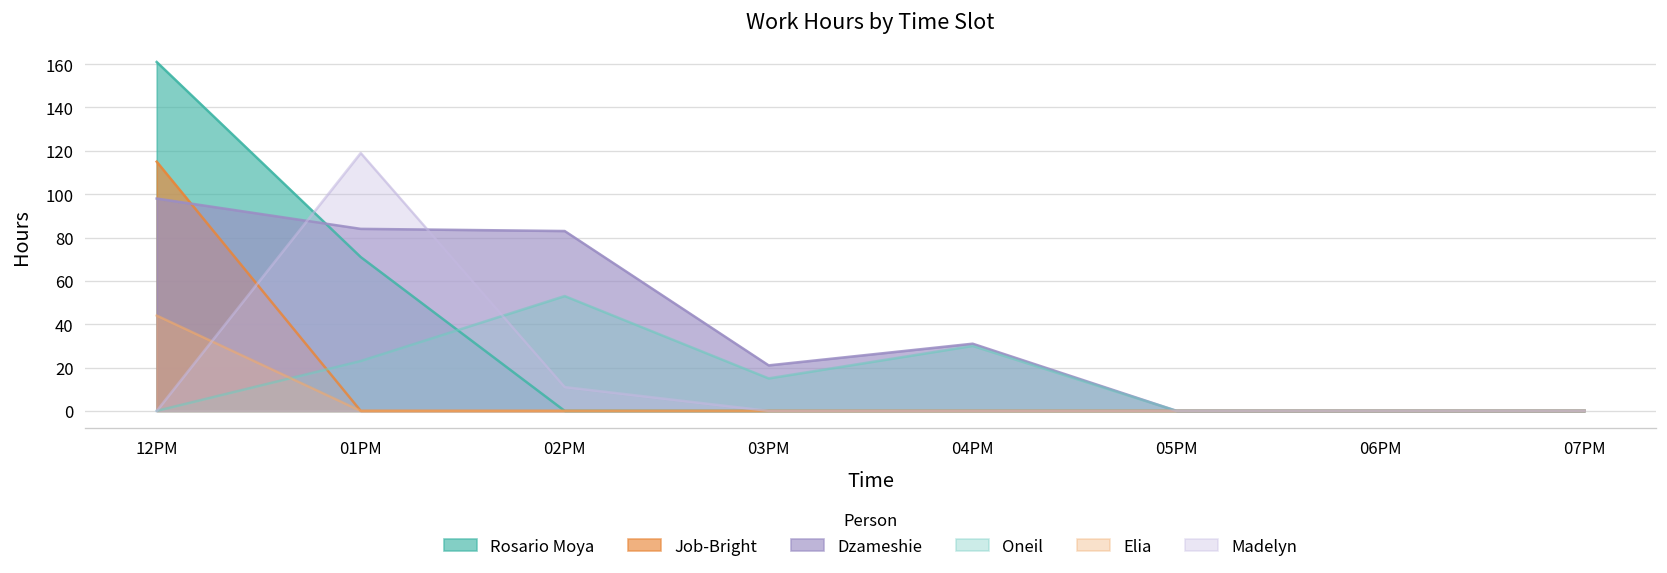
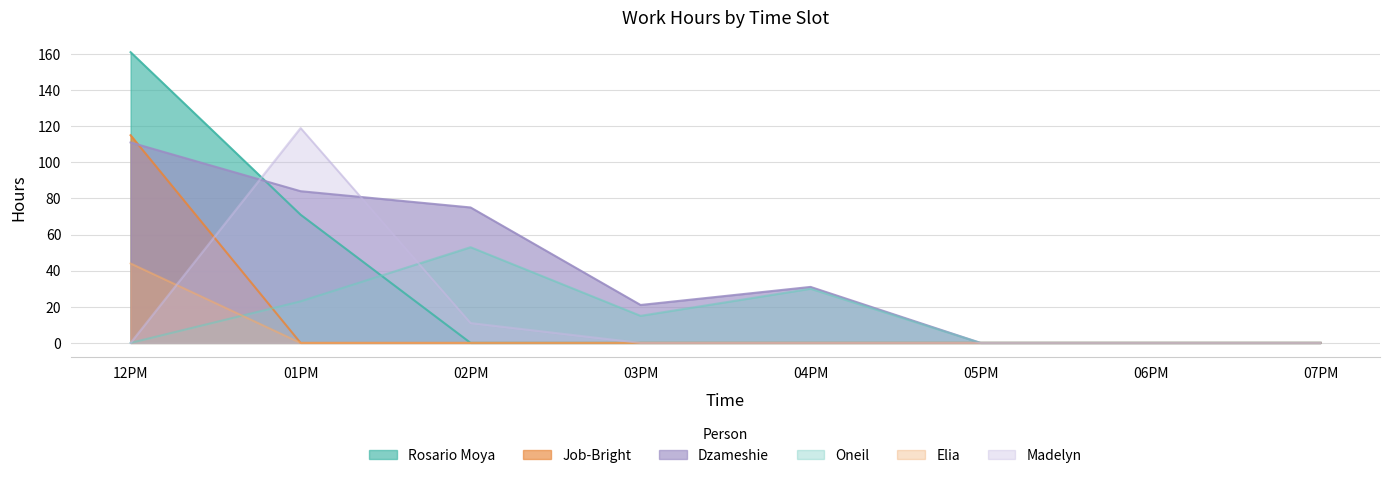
  {
    "Dzameshie": {
-     "12PM": 98,
+     "12PM": 111,
      "01PM": 84,
-     "02PM": 83,
+     "02PM": 75,
      "03PM": 21
    }
  }
